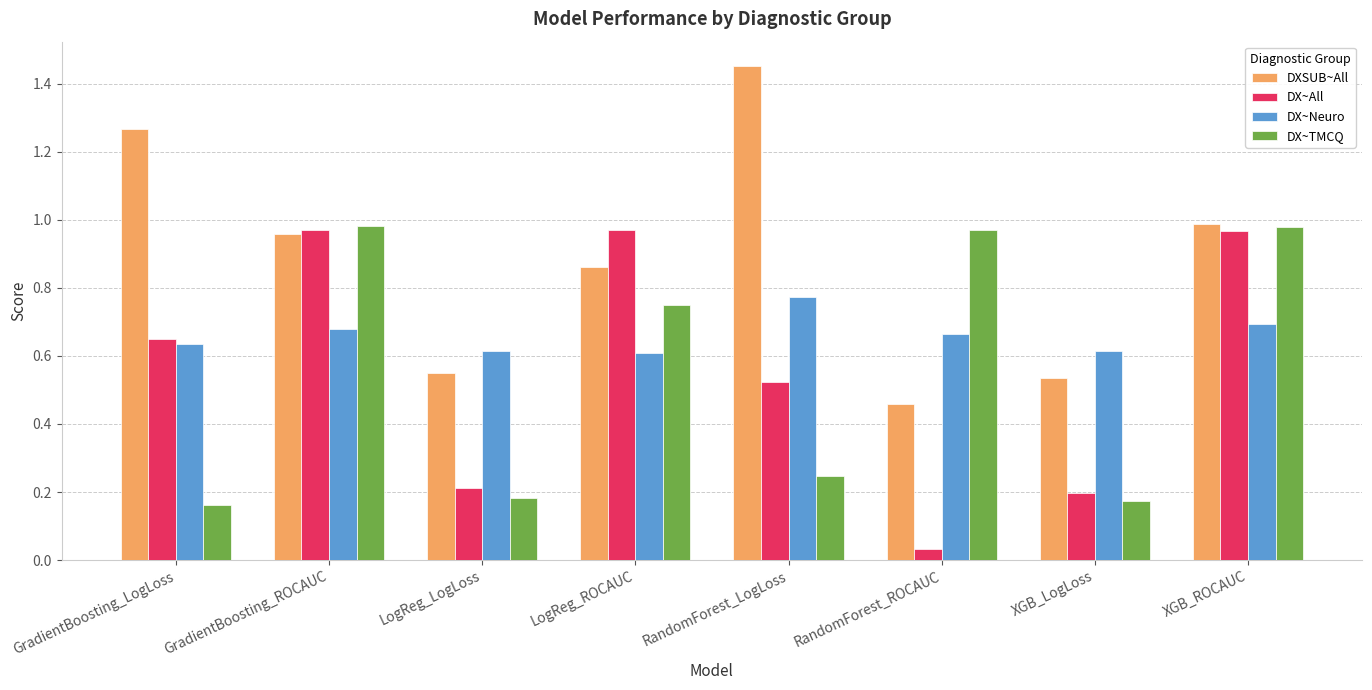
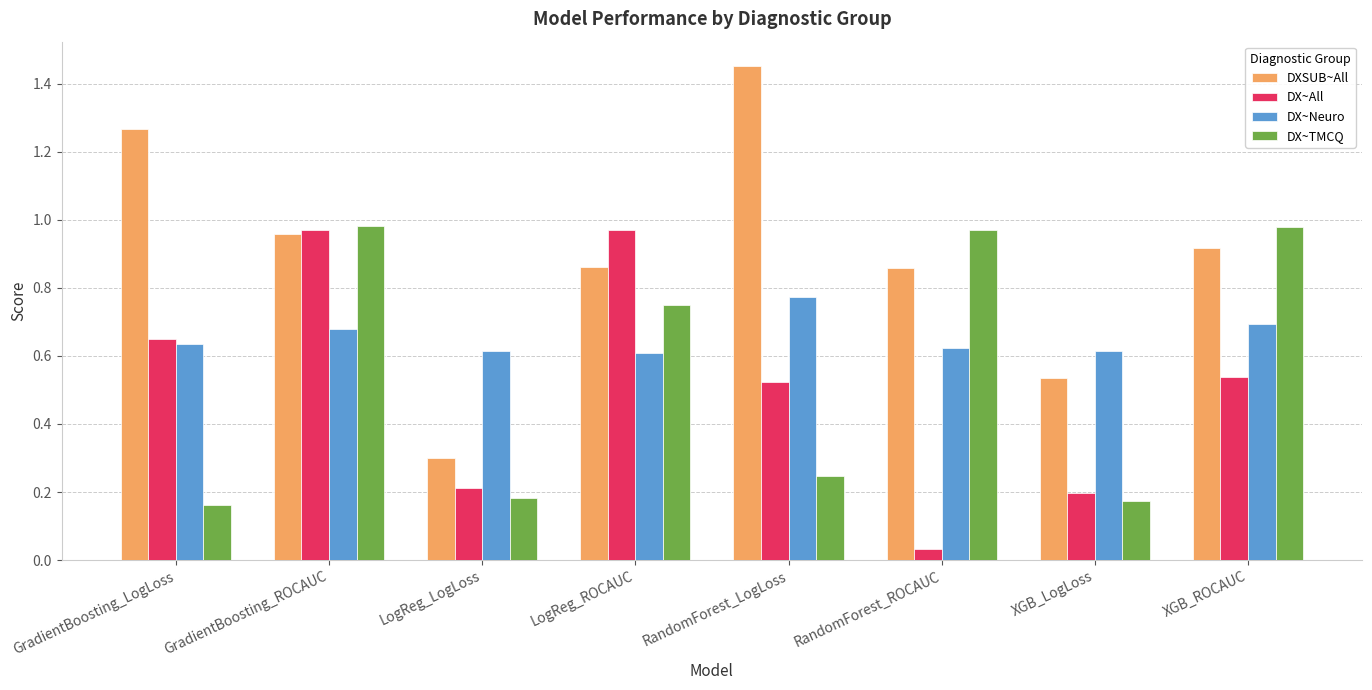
  {
    "DXSUB~All": {
      "GradientBoosting_LogLoss": 1.27,
      "GradientBoosting_ROCAUC": 0.96,
-     "LogReg_LogLoss": 0.55,
+     "LogReg_LogLoss": 0.30,
      "LogReg_ROCAUC": 0.86,
      "RandomForest_LogLoss": 1.45,
-     "RandomForest_ROCAUC": 0.46,
+     "RandomForest_ROCAUC": 0.86,
      "XGB_LogLoss": 0.54,
-     "XGB_ROCAUC": 0.99
+     "XGB_ROCAUC": 0.92
    },
    "DX~All": {
      "GradientBoosting_LogLoss": 0.65,
      "GradientBoosting_ROCAUC": 0.97,
      "LogReg_LogLoss": 0.21,
      "LogReg_ROCAUC": 0.97,
      "RandomForest_LogLoss": 0.52,
      "RandomForest_ROCAUC": 0.03,
      "XGB_LogLoss": 0.20,
-     "XGB_ROCAUC": 0.97
+     "XGB_ROCAUC": 0.54
    },
    "DX~Neuro": {
      "GradientBoosting_LogLoss": 0.63,
      "GradientBoosting_ROCAUC": 0.68,
      "LogReg_LogLoss": 0.62,
      "LogReg_ROCAUC": 0.61,
      "RandomForest_LogLoss": 0.77,
-     "RandomForest_ROCAUC": 0.67,
+     "RandomForest_ROCAUC": 0.62,
      "XGB_LogLoss": 0.62,
      "XGB_ROCAUC": 0.69
    },
    "DX~TMCQ": {
      "GradientBoosting_LogLoss": 0.16,
      "GradientBoosting_ROCAUC": 0.98,
      "LogReg_LogLoss": 0.18,
      "LogReg_ROCAUC": 0.75,
      "RandomForest_LogLoss": 0.25,
      "RandomForest_ROCAUC": 0.97,
      "XGB_LogLoss": 0.17,
      "XGB_ROCAUC": 0.98
    }
  }
